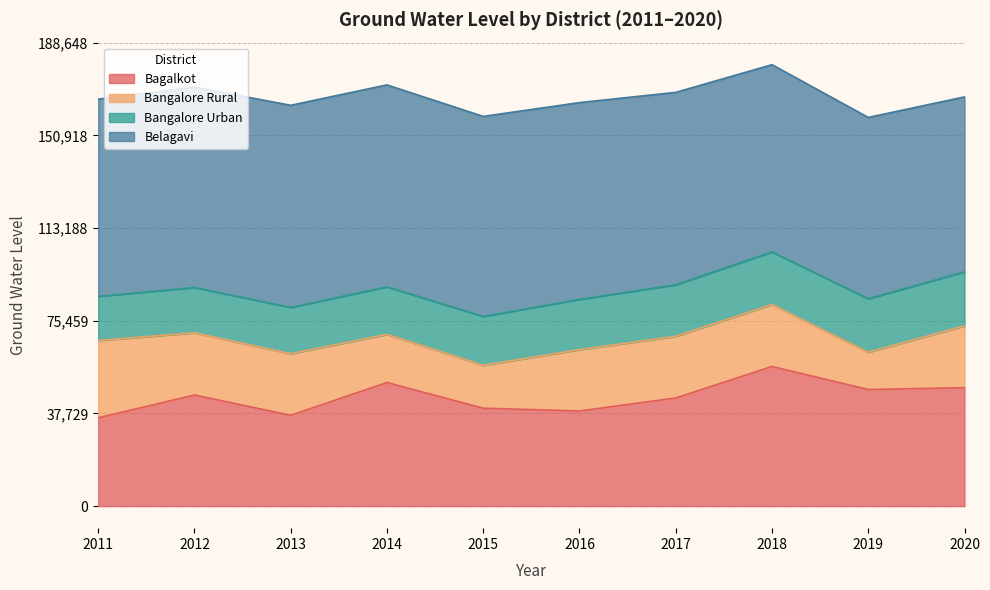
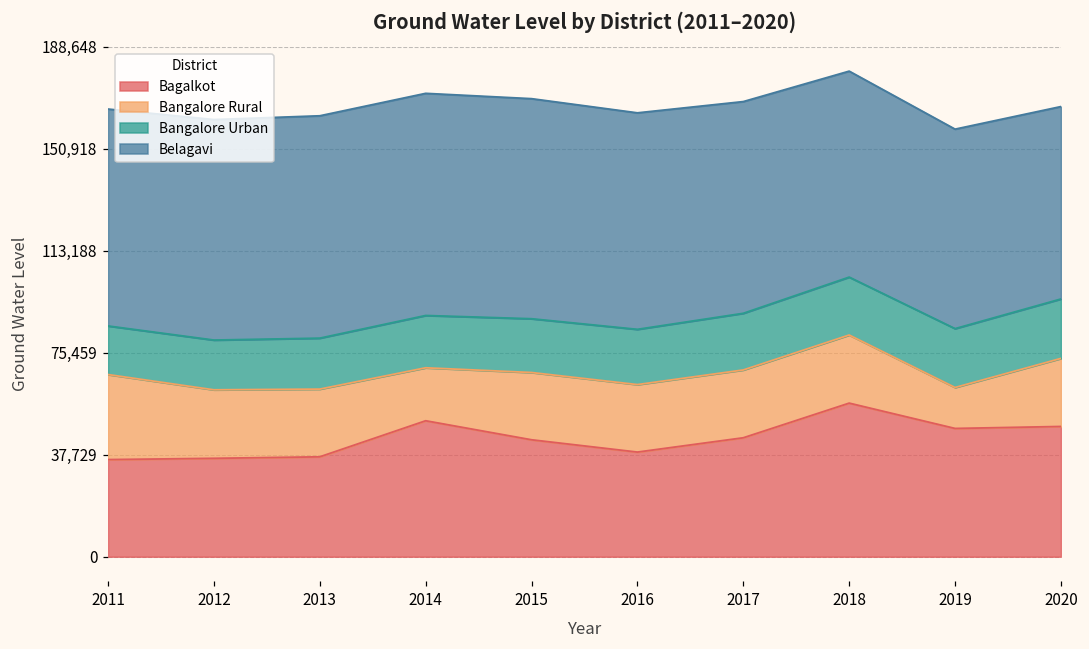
  {
    "Bagalkot": {
      "2011": "36,000",
-     "2012": "45,000",
+     "2012": "36,000",
      "2013": "37,000",
      "2014": "50,000",
-     "2015": "40,000",
+     "2015": "43,000",
      "2016": "39,000",
      "2017": "44,000",
      "2018": "57,000",
      "2019": "47,000",
      "2020": "48,000"
    },
    "Bangalore Rural": {
      "2011": "31,000",
      "2012": "25,000",
      "2013": "25,000",
      "2014": "20,000",
-     "2015": "17,000",
+     "2015": "25,000",
      "2016": "25,000",
      "2017": "25,000",
      "2018": "25,000",
      "2019": "15,000",
      "2020": "25,000"
    }
  }
